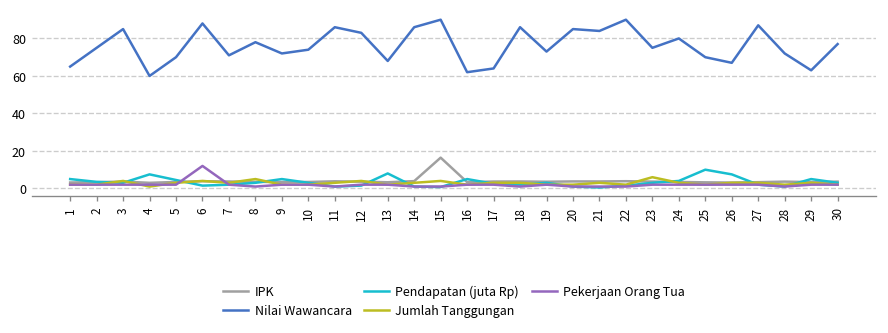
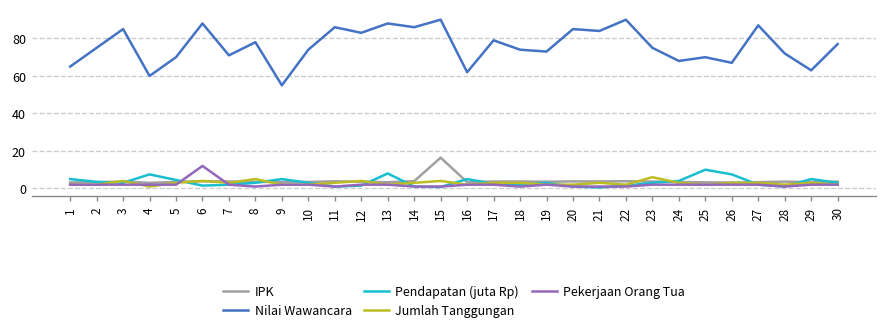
  {
    "IPK": {
      "15": 16,
      "20": 4,
      "22": 4,
      "28": 4
    },
    "Nilai Wawancara": {
      "1": 65,
      "2": 75,
      "3": 85,
      "4": 60,
      "5": 70,
      "6": 88,
      "7": 71,
      "8": 78,
-     "9": 72,
+     "9": 55,
      "10": 74,
      "11": 86,
      "12": 83,
-     "13": 68,
+     "13": 88,
      "14": 86,
      "15": 90,
      "16": 62,
-     "17": 64,
-     "18": 86,
+     "17": 79,
+     "18": 74,
      "19": 73,
      "20": 85,
      "21": 84,
      "22": 90,
      "23": 75,
-     "24": 80,
+     "24": 68,
      "25": 70,
      "26": 67,
      "27": 87,
      "28": 72,
      "29": 63,
      "30": 77
    },
    "Pendapatan (juta Rp)": {
      "1": 5,
      "4": 8,
      "6": 2,
      "13": 8,
      "16": 5,
      "25": 10,
      "26": 8
    },
    "Jumlah Tanggungan": {
      "15": 4,
      "23": 6
    },
    "Pekerjaan Orang Tua": {
      "6": 12,
      "8": 1
    }
  }
